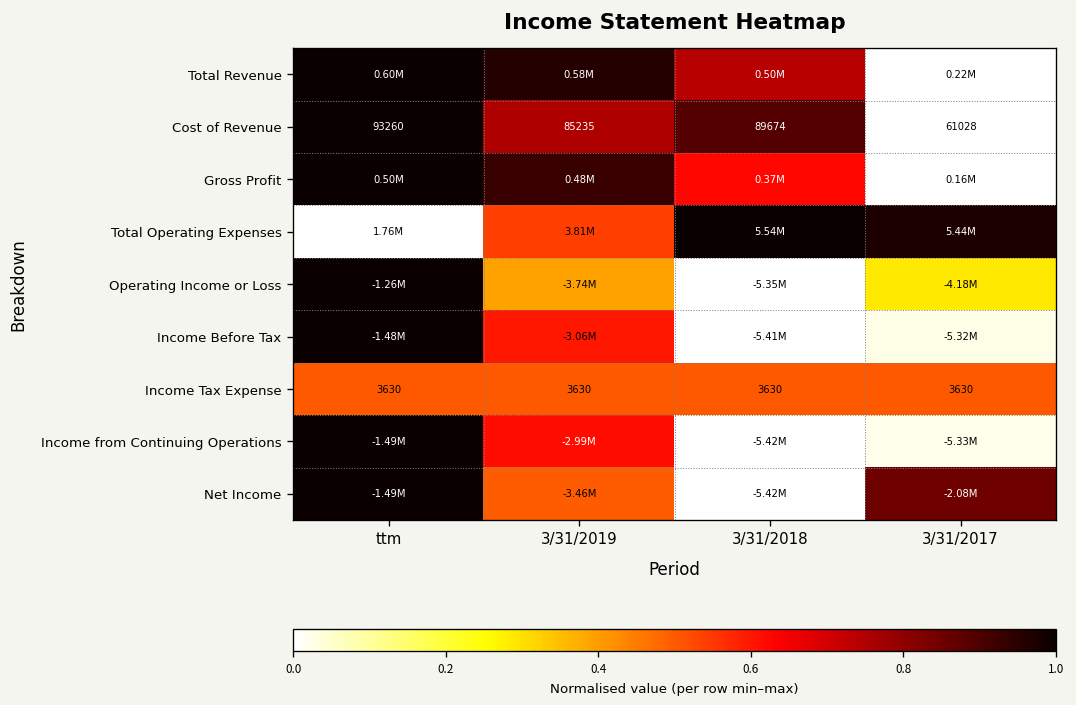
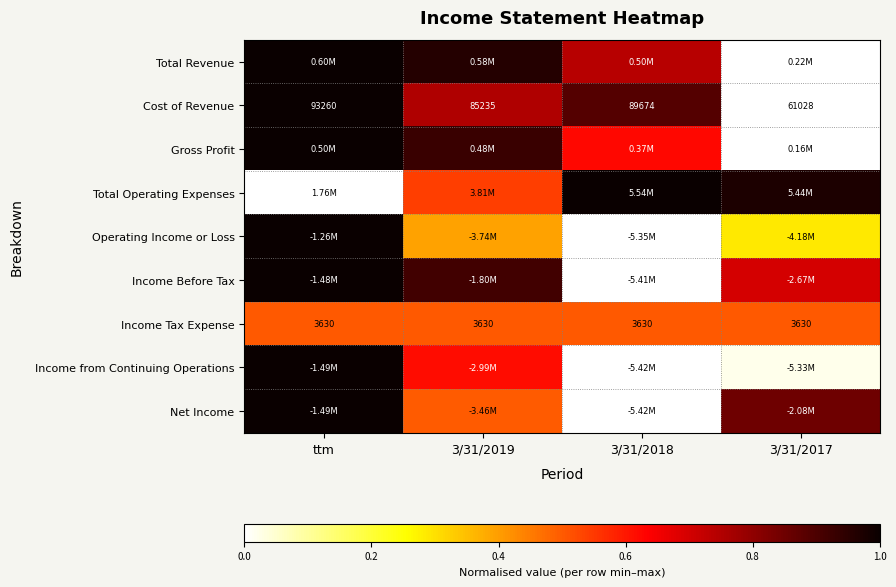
  {
    "Total Revenue": {
      "ttm": "0.60M",
      "3/31/2019": "0.58M",
      "3/31/2018": "0.50M",
      "3/31/2017": "0.22M"
    },
    "Cost of Revenue": {
      "ttm": "93260",
      "3/31/2019": "85235",
      "3/31/2018": "89674",
      "3/31/2017": "61028"
    },
    "Gross Profit": {
      "ttm": "0.50M",
      "3/31/2019": "0.48M",
      "3/31/2018": "0.37M",
      "3/31/2017": "0.16M"
    },
    "Total Operating Expenses": {
      "ttm": "1.76M",
      "3/31/2019": "3.81M",
      "3/31/2018": "5.54M",
      "3/31/2017": "5.44M"
    },
    "Operating Income or Loss": {
      "ttm": "-1.26M",
      "3/31/2019": "-3.74M",
      "3/31/2018": "-5.35M",
      "3/31/2017": "-4.18M"
    },
    "Income Before Tax": {
      "ttm": "-1.48M",
-     "3/31/2019": "-3.06M",
+     "3/31/2019": "-1.80M",
      "3/31/2018": "-5.41M",
-     "3/31/2017": "-5.32M"
+     "3/31/2017": "-2.67M"
    },
    "Income Tax Expense": {
      "ttm": "3630",
      "3/31/2019": "3630",
      "3/31/2018": "3630",
      "3/31/2017": "3630"
    },
    "Income from Continuing Operations": {
      "ttm": "-1.49M",
      "3/31/2019": "-2.99M",
      "3/31/2018": "-5.42M",
      "3/31/2017": "-5.33M"
    },
    "Net Income": {
      "ttm": "-1.49M",
      "3/31/2019": "-3.46M",
      "3/31/2018": "-5.42M",
      "3/31/2017": "-2.08M"
    }
  }
